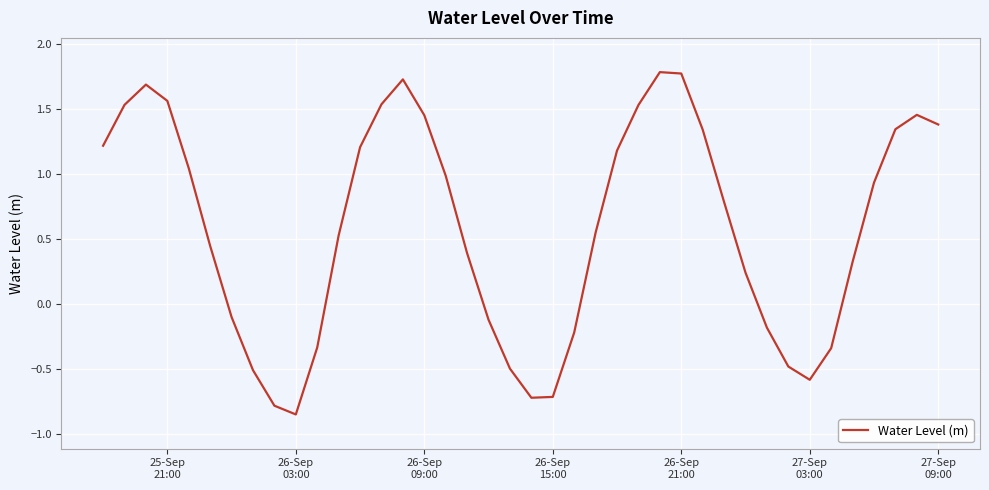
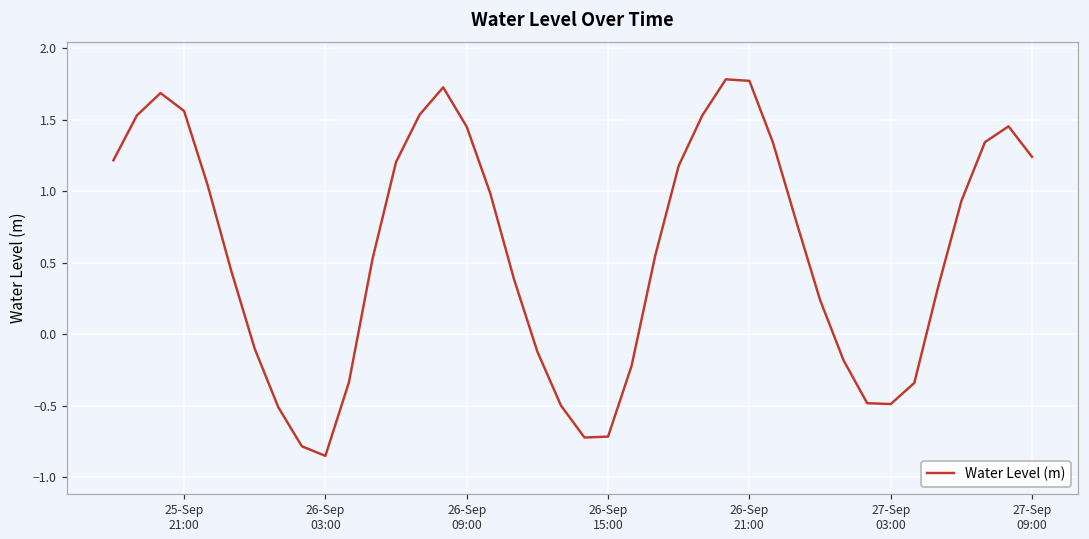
  {
    "25-Sep 21:00": 1.56,
    "26-Sep 03:00": -0.85,
    "26-Sep 09:00": 1.45,
    "26-Sep 15:00": -0.72,
    "26-Sep 21:00": 1.77,
-   "27-Sep 03:00": -0.58,
-   "27-Sep 09:00": 1.38
+   "27-Sep 03:00": -0.49,
+   "27-Sep 09:00": 1.24
  }
